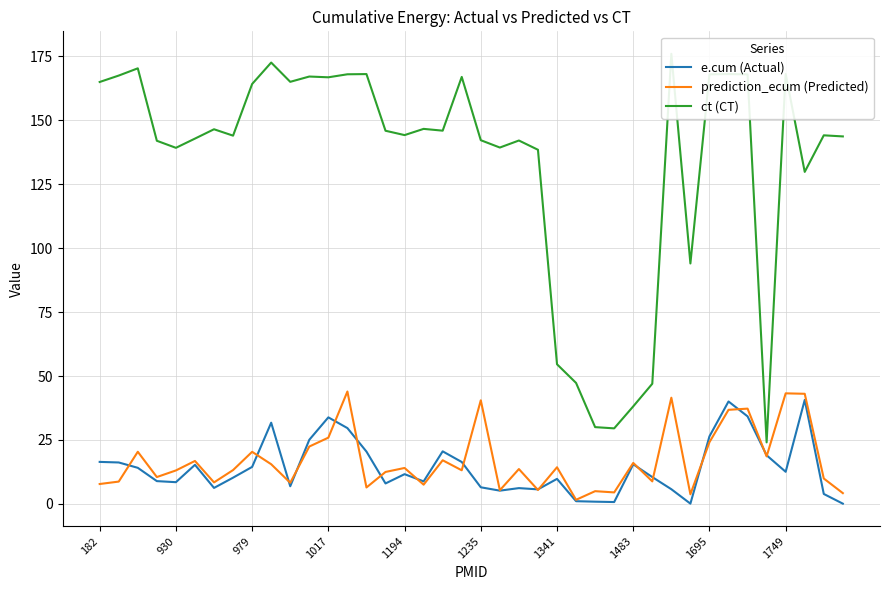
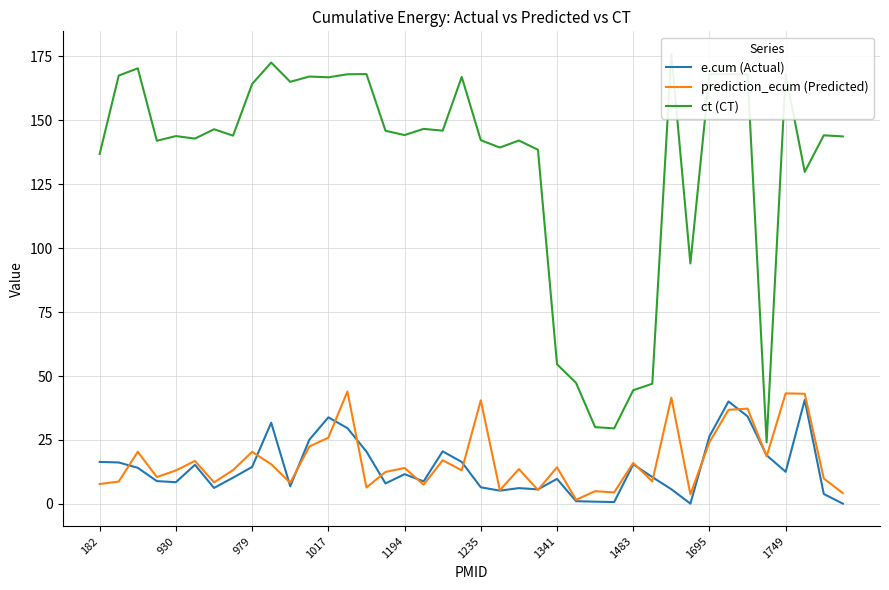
  {
    "e.cum (Actual)": {
      "182": 16,
      "930": 8,
      "979": 14,
      "1017": 34,
      "1194": 12,
      "1235": 6,
      "1341": 10,
      "1695": 26,
      "1749": 13
    },
    "prediction_ecum (Predicted)": {
      "182": 8,
      "930": 13,
      "979": 20,
      "1017": 26,
      "1194": 14,
      "1235": 41,
      "1341": 14,
      "1695": 24,
      "1749": 43
    },
    "ct (CT)": {
-     "182": 165,
-     "930": 139,
+     "182": 137,
+     "930": 144,
      "979": 164,
      "1017": 167,
      "1194": 144,
      "1235": 142,
      "1341": 55,
-     "1483": 38
+     "1483": 44
    }
  }
